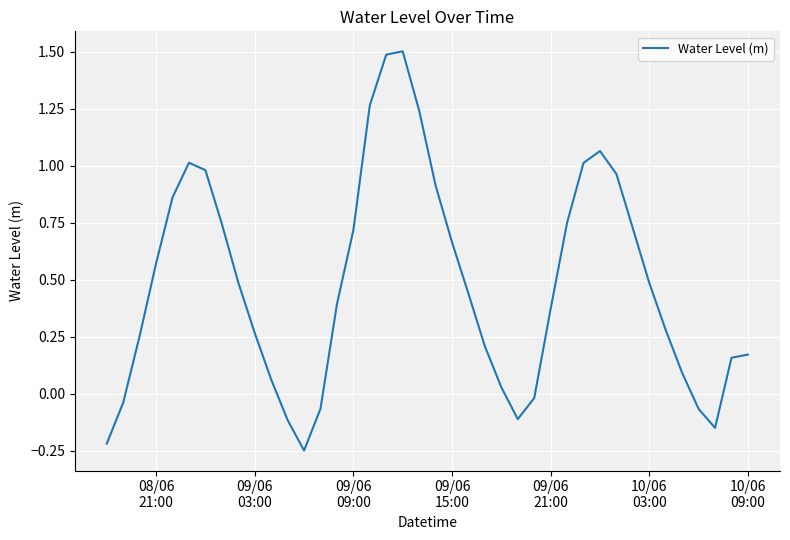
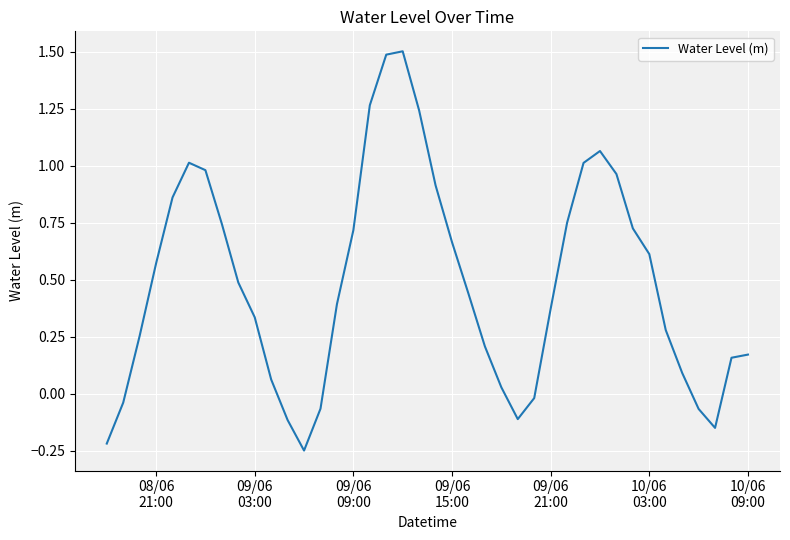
  {
    "08/06 21:00": 0.57,
-   "09/06 03:00": 0.27,
+   "09/06 03:00": 0.34,
    "09/06 09:00": 0.72,
    "09/06 15:00": 0.66,
    "09/06 21:00": 0.37,
-   "10/06 03:00": 0.49,
+   "10/06 03:00": 0.61,
    "10/06 09:00": 0.17
  }
